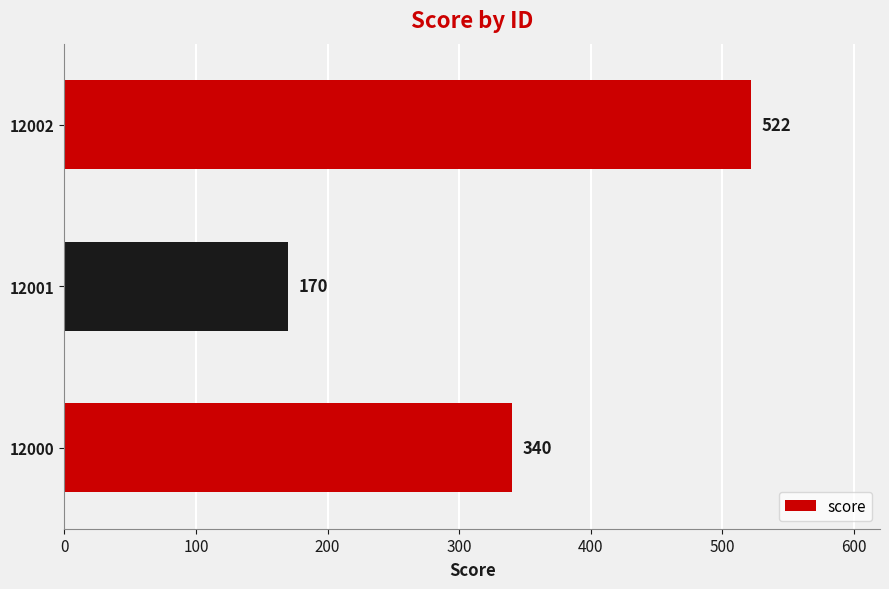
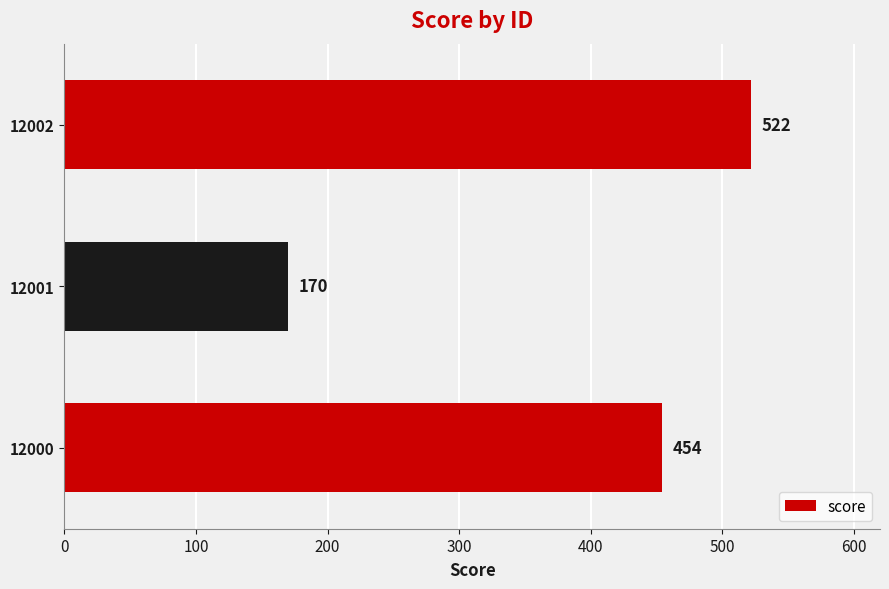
  {
    "12002": 522,
    "12001": 170,
-   "12000": 340
+   "12000": 454
  }
